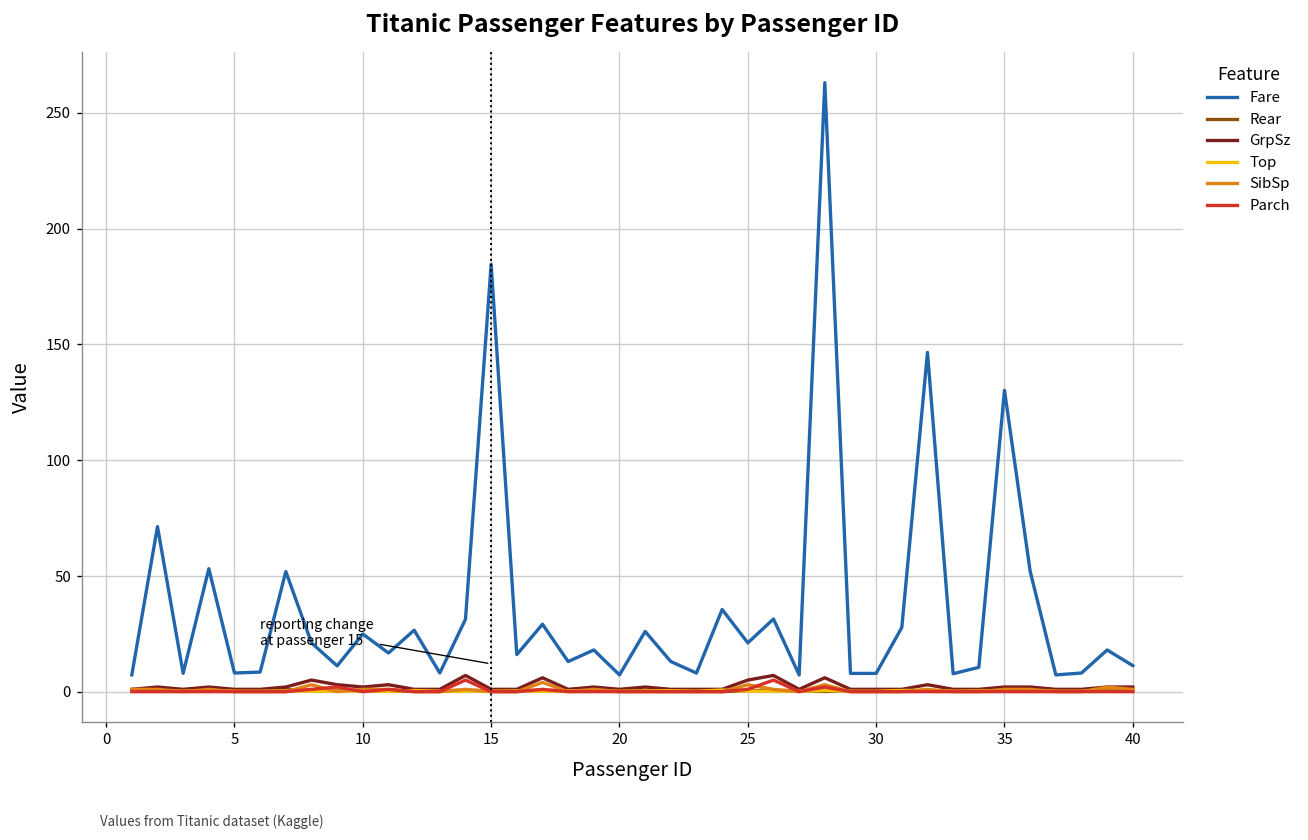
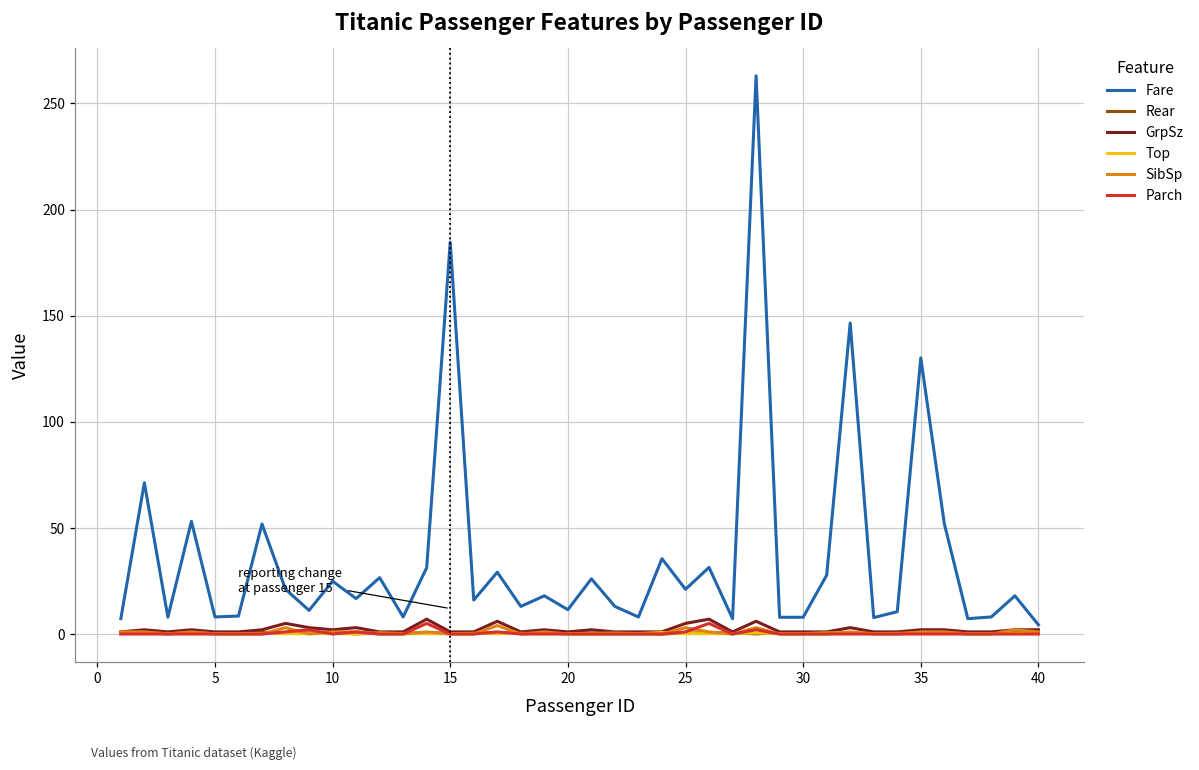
  {
    "Fare": {
      "5": 8,
      "15": 185,
-     "20": 7,
+     "20": 11,
      "25": 21,
      "30": 8,
      "35": 130,
-     "40": 11
+     "40": 4
    },
    "SibSp": {
      "25": 3
    }
  }
